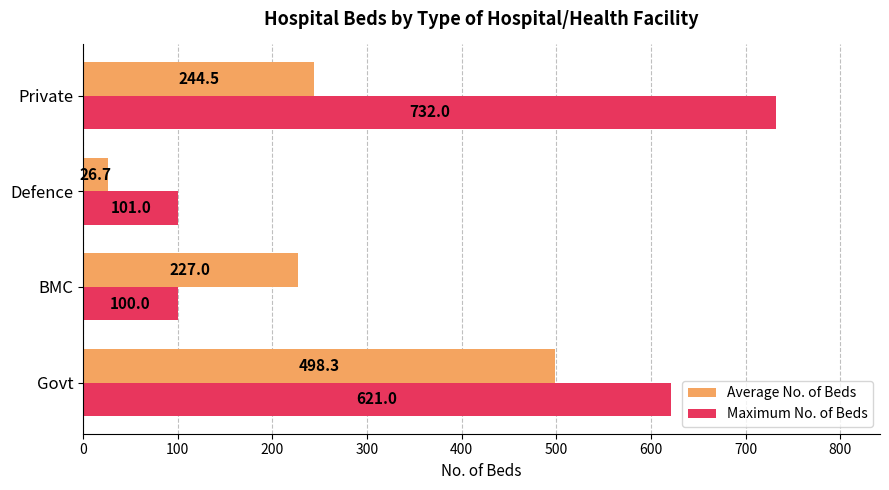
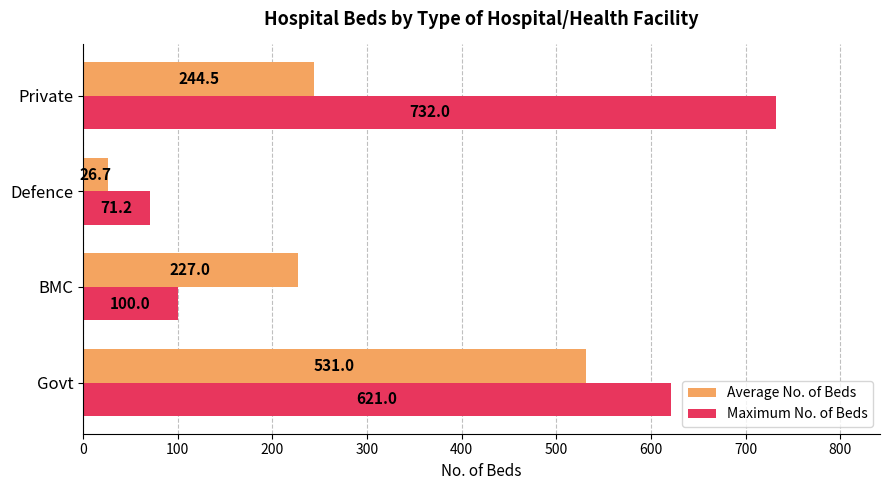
  {
    "Average No. of Beds": {
      "Private": 244.5,
      "Defence": 26.7,
      "BMC": 227.0,
-     "Govt": 498.3
+     "Govt": 531.0
    },
    "Maximum No. of Beds": {
      "Private": 732.0,
-     "Defence": 101.0,
+     "Defence": 71.2,
      "BMC": 100.0,
      "Govt": 621.0
    }
  }
